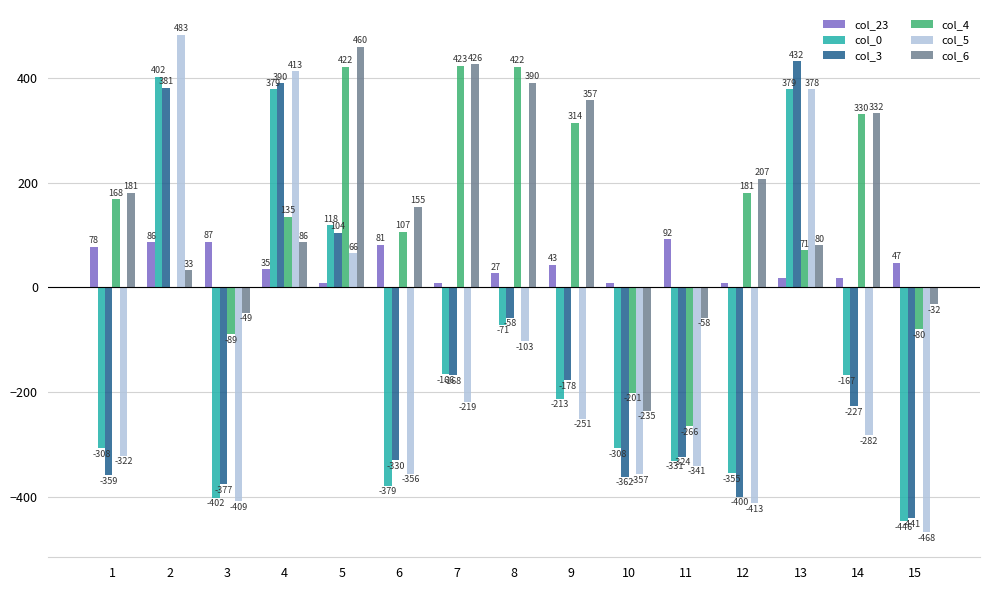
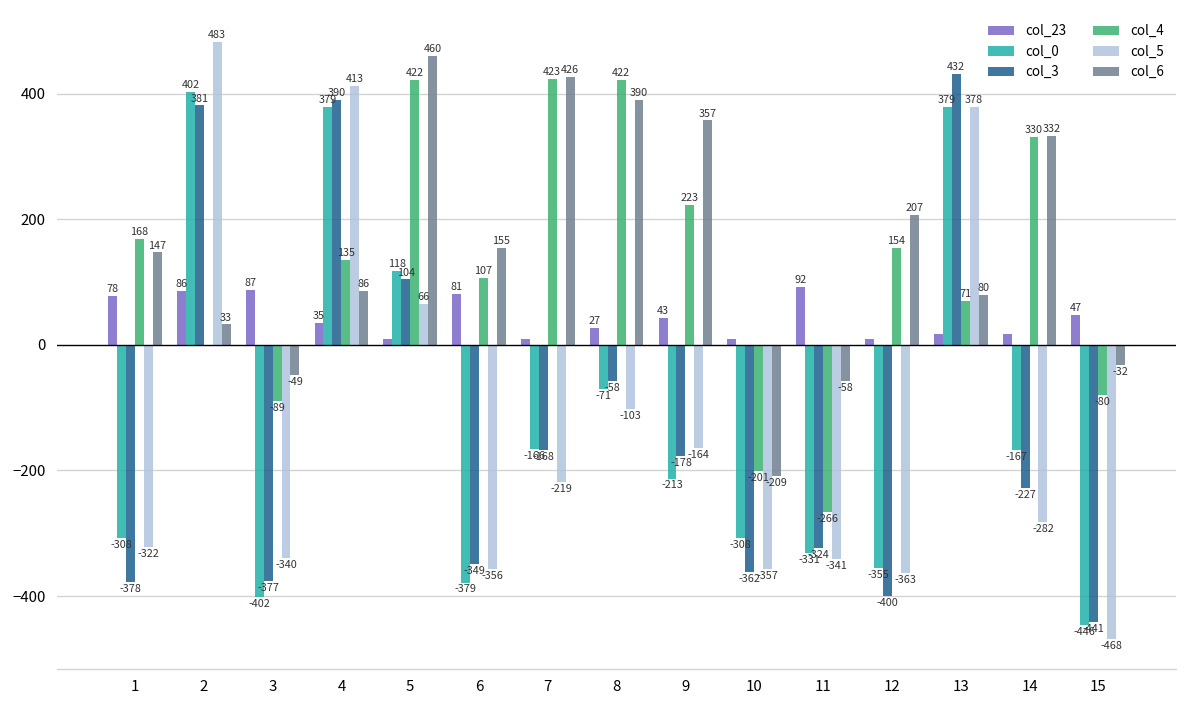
  {
    "col_23": {
      "1": 78,
      "2": 86,
      "3": 87,
      "4": 35,
      "6": 81,
      "8": 27,
      "9": 43,
      "11": 92,
      "15": 47
    },
    "col_0": {
      "1": -308,
      "2": 402,
      "3": -402,
      "5": 118,
      "6": -379,
      "8": -71,
      "9": -213,
      "10": -308,
      "12": -355,
      "13": 379,
      "14": -167
    },
    "col_3": {
-     "1": -359,
+     "1": -378,
      "2": 381,
      "3": -377,
      "5": 104,
-     "6": -330,
+     "6": -349,
      "8": -58,
      "9": -178,
      "10": -362,
      "12": -400,
      "13": 432,
      "14": -227
    },
    "col_4": {
      "1": 168,
      "3": -89,
      "4": 135,
      "5": 422,
      "6": 107,
      "7": 423,
      "8": 422,
-     "9": 314,
+     "9": 223,
      "10": -201,
      "11": -266,
-     "12": 181,
+     "12": 154,
      "13": 71,
      "14": 330,
      "15": -80
    },
    "col_5": {
      "1": -322,
      "2": 483,
-     "3": -409,
+     "3": -340,
      "4": 413,
      "5": 66,
      "6": -356,
      "7": -219,
      "8": -103,
-     "9": -251,
+     "9": -164,
      "10": -357,
      "11": -341,
-     "12": -413,
+     "12": -363,
      "13": 378,
      "14": -282,
      "15": -468
    },
    "col_6": {
-     "1": 181,
+     "1": 147,
      "2": 33,
      "3": -49,
      "4": 86,
      "5": 460,
      "6": 155,
      "7": 426,
      "8": 390,
      "9": 357,
-     "10": -235,
+     "10": -209,
      "11": -58,
      "12": 207,
      "13": 80,
      "14": 332,
      "15": -32
    }
  }
